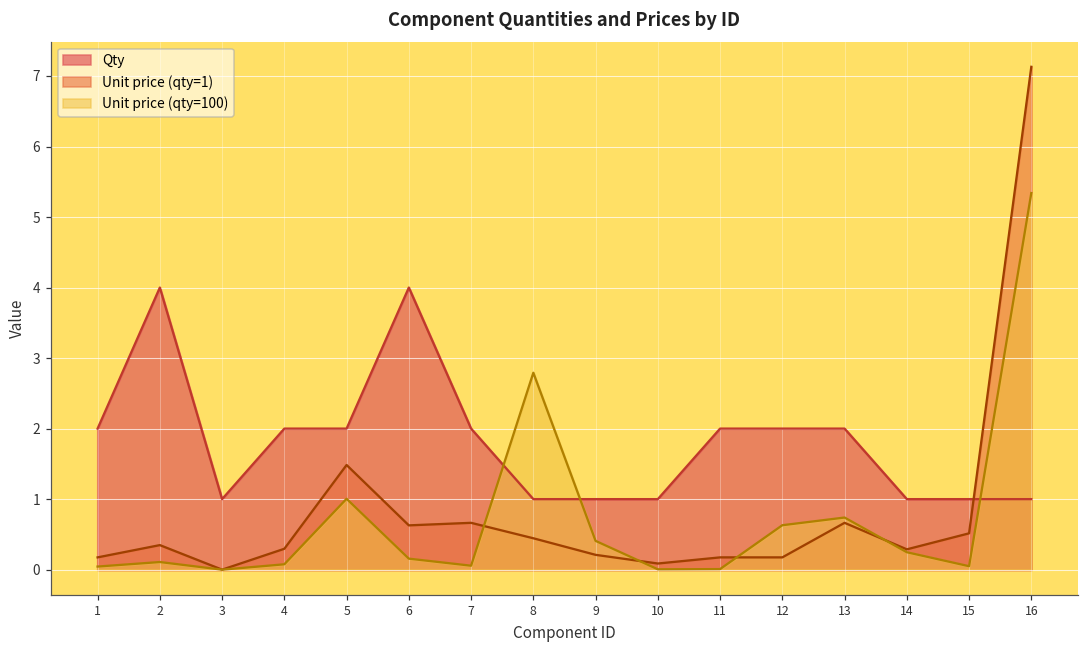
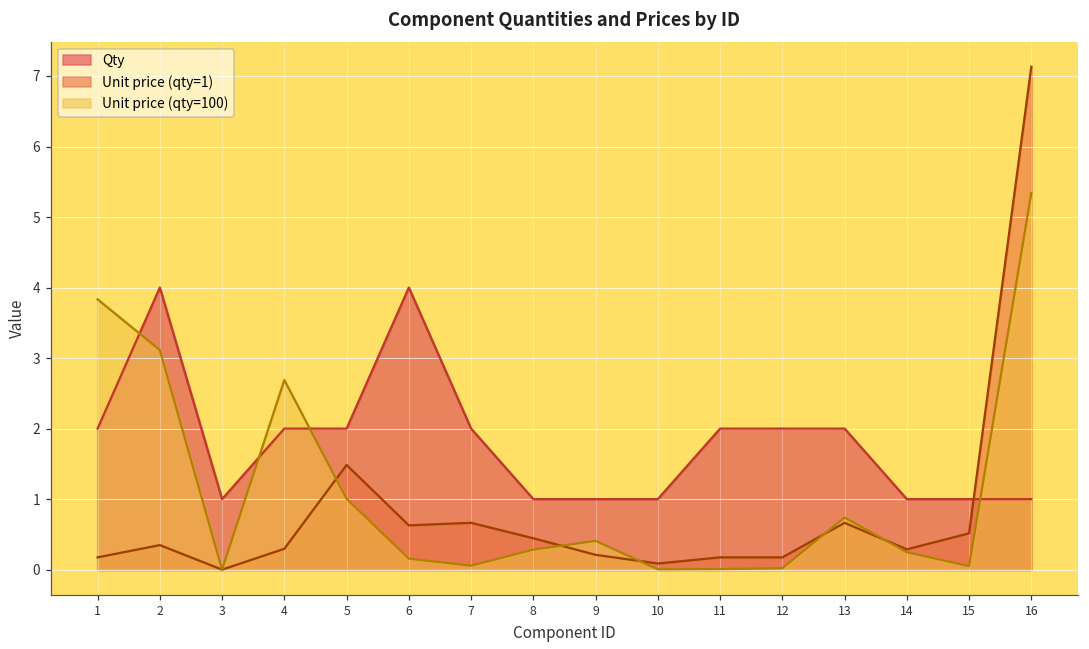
  {
    "Unit price (qty=100)": {
-     "1": 0.0,
-     "2": 0.1,
-     "4": 0.1,
+     "1": 3.8,
+     "2": 3.1,
+     "4": 2.7,
      "5": 1.0,
      "6": 0.2,
      "7": 0.1,
-     "8": 2.8,
+     "8": 0.3,
      "9": 0.4,
      "10": 0.0,
      "11": 0.0,
-     "12": 0.6,
+     "12": 0.0,
      "13": 0.7,
      "14": 0.2,
      "15": 0.0,
      "16": 5.3
    }
  }
